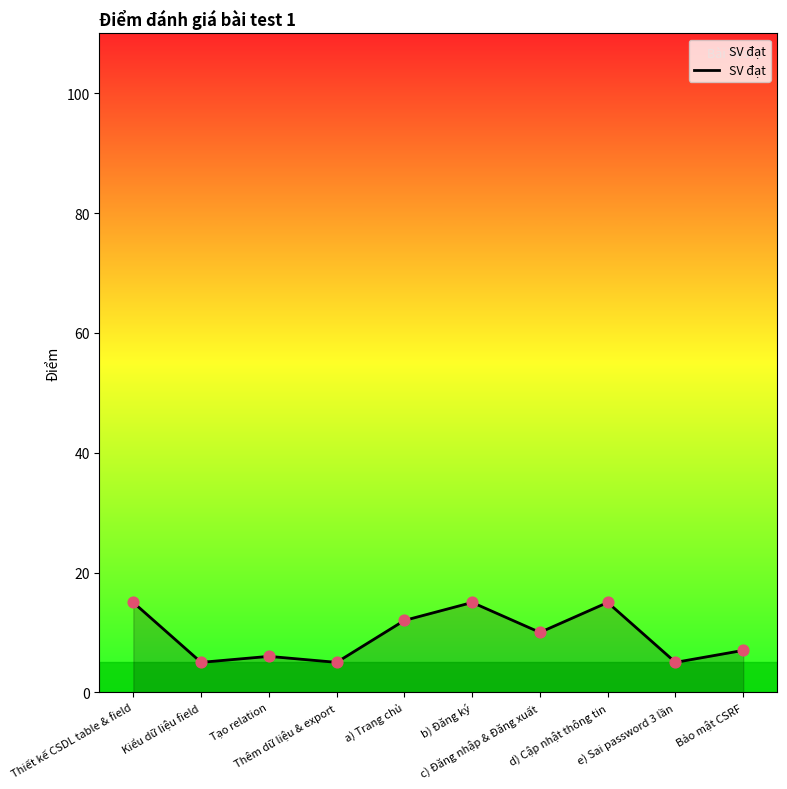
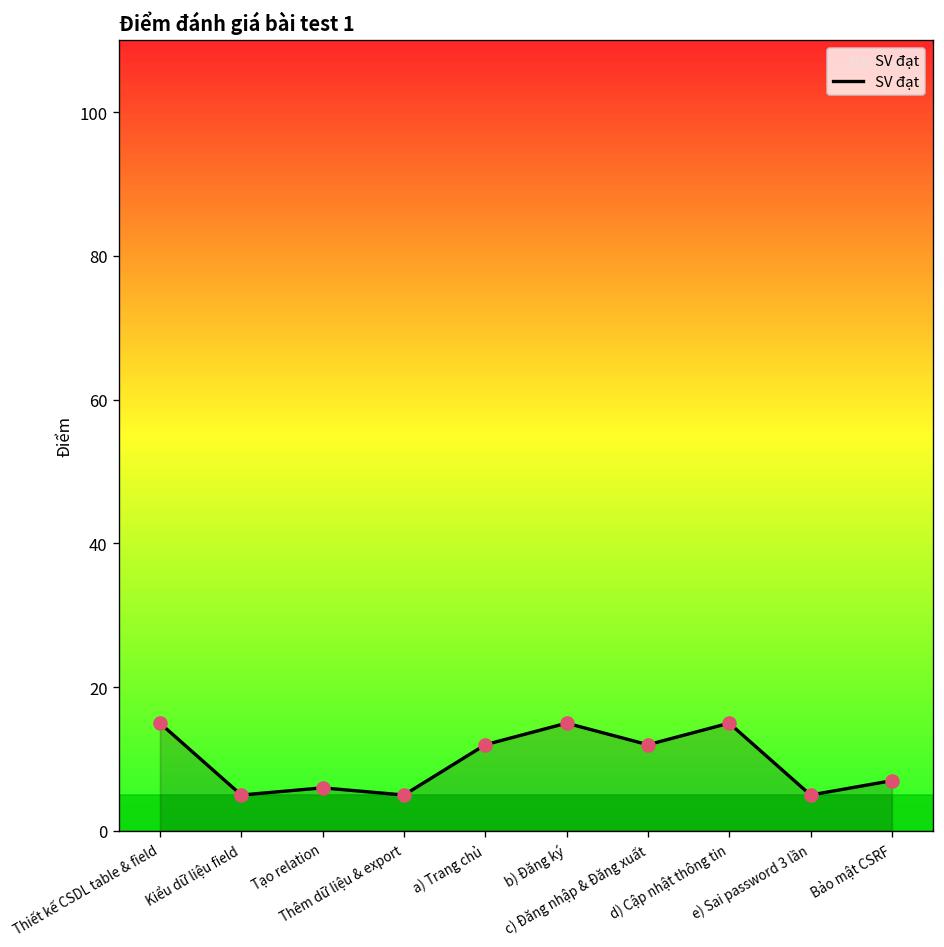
  {
    "Thiết kế CSDL table & field": 15,
    "Tạo relation": 6,
    "a) Trang chủ": 12,
    "b) Đăng ký": 15,
-   "c) Đăng nhập & Đăng xuất": 10,
+   "c) Đăng nhập & Đăng xuất": 12,
    "d) Cập nhật thông tin": 15,
    "Bảo mật CSRF": 7
  }
